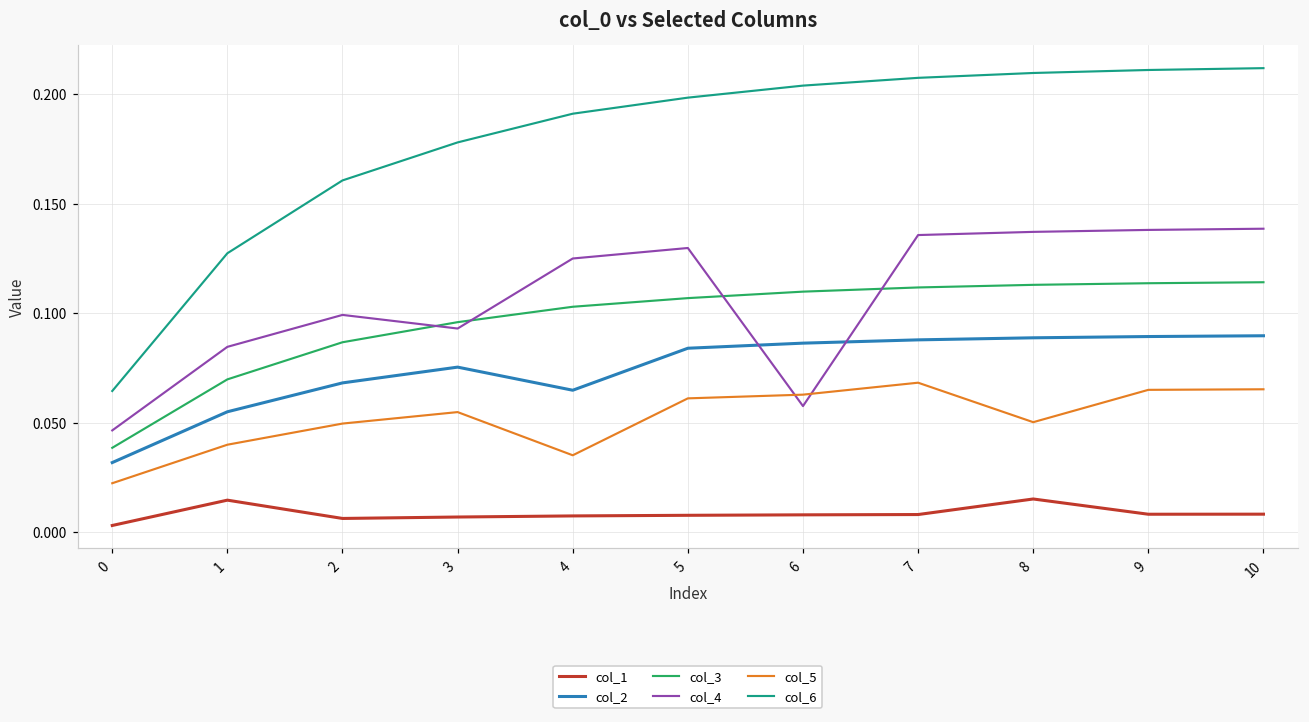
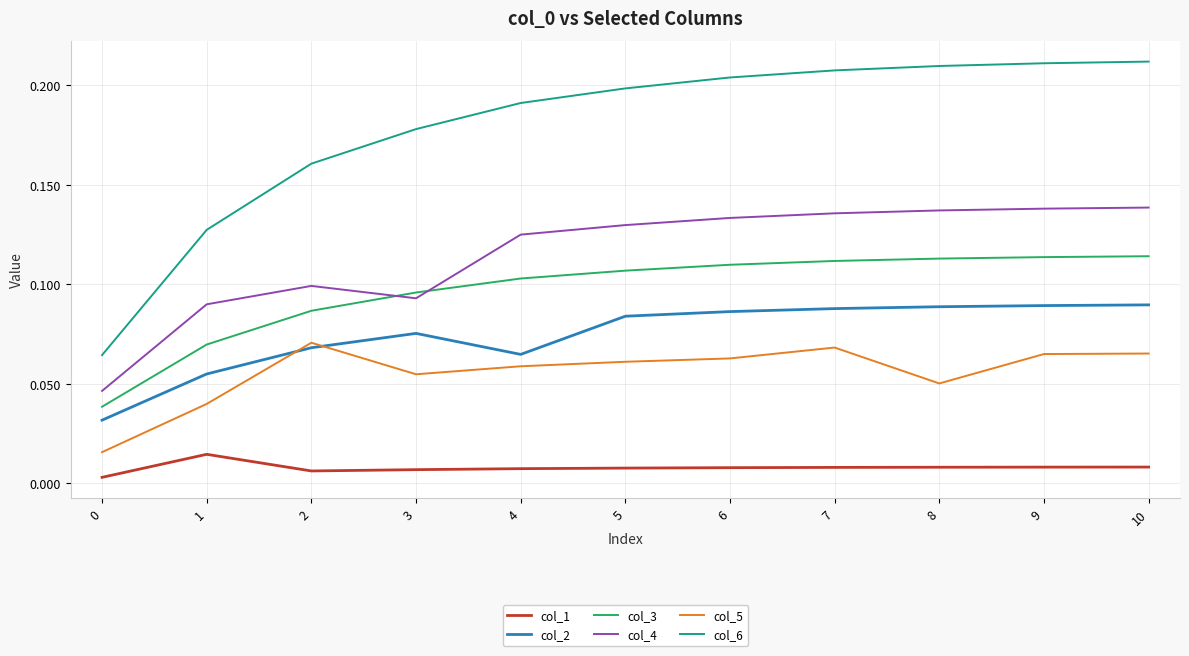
  {
    "col_1": {
      "0": 0.003,
      "1": 0.015,
      "2": 0.006,
      "3": 0.007,
      "4": 0.007,
      "5": 0.008,
      "6": 0.008,
      "7": 0.008,
-     "8": 0.015,
+     "8": 0.008,
      "9": 0.008,
      "10": 0.008
    },
    "col_2": {
      "0": 0.032,
      "1": 0.055,
      "2": 0.068,
      "3": 0.075,
      "4": 0.065,
      "5": 0.084,
      "6": 0.086,
      "7": 0.088,
      "8": 0.089,
      "9": 0.089,
      "10": 0.090
    },
    "col_4": {
      "0": 0.046,
-     "1": 0.085,
+     "1": 0.090,
      "2": 0.099,
      "3": 0.093,
      "4": 0.125,
      "5": 0.130,
-     "6": 0.058,
+     "6": 0.133,
      "7": 0.136,
      "8": 0.137,
      "9": 0.138,
      "10": 0.139
    },
    "col_5": {
-     "0": 0.022,
+     "0": 0.016,
      "1": 0.040,
-     "2": 0.050,
+     "2": 0.071,
      "3": 0.055,
-     "4": 0.035,
+     "4": 0.059,
      "5": 0.061,
      "6": 0.063,
      "7": 0.068,
      "8": 0.050,
      "9": 0.065,
      "10": 0.065
    }
  }
